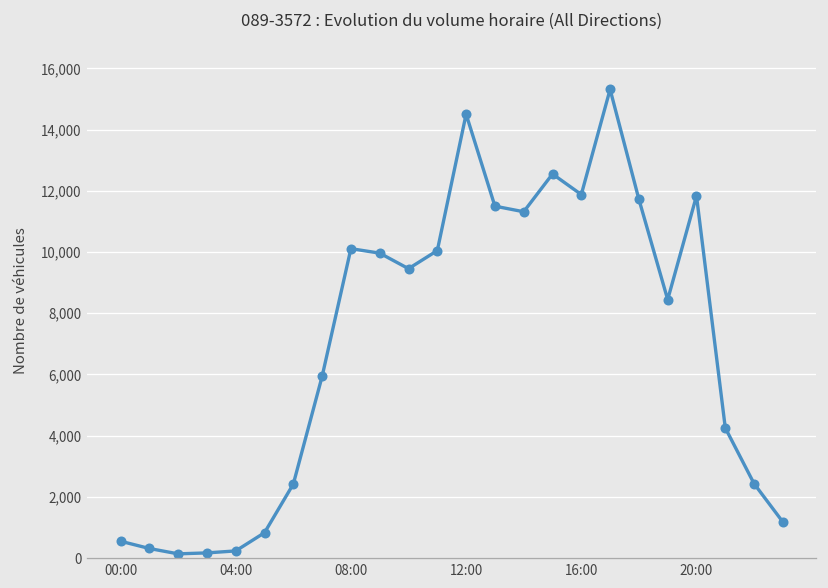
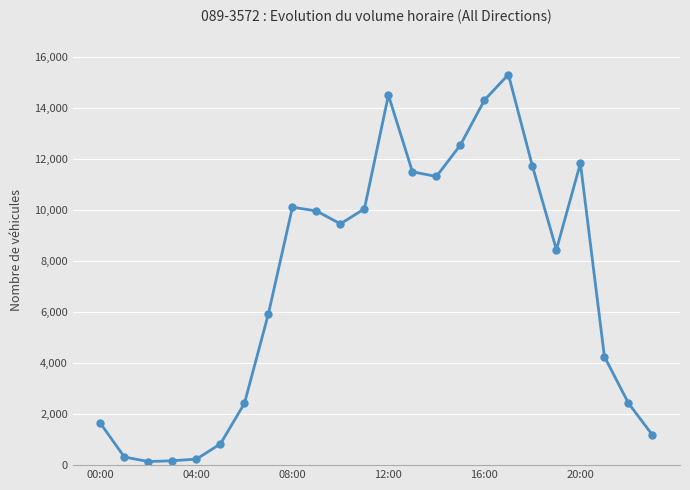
  {
-   "00:00": "600",
+   "00:00": "1,600",
    "04:00": "200",
    "08:00": "10,100",
    "12:00": "14,500",
-   "16:00": "11,900",
+   "16:00": "14,300",
    "20:00": "11,800"
  }
